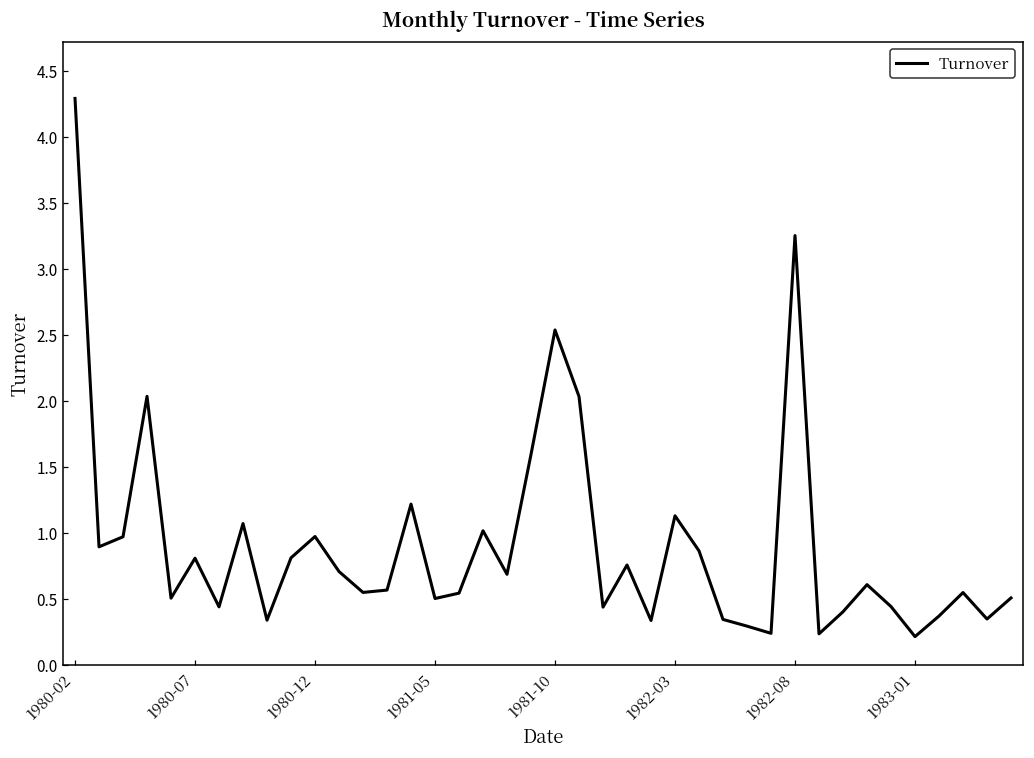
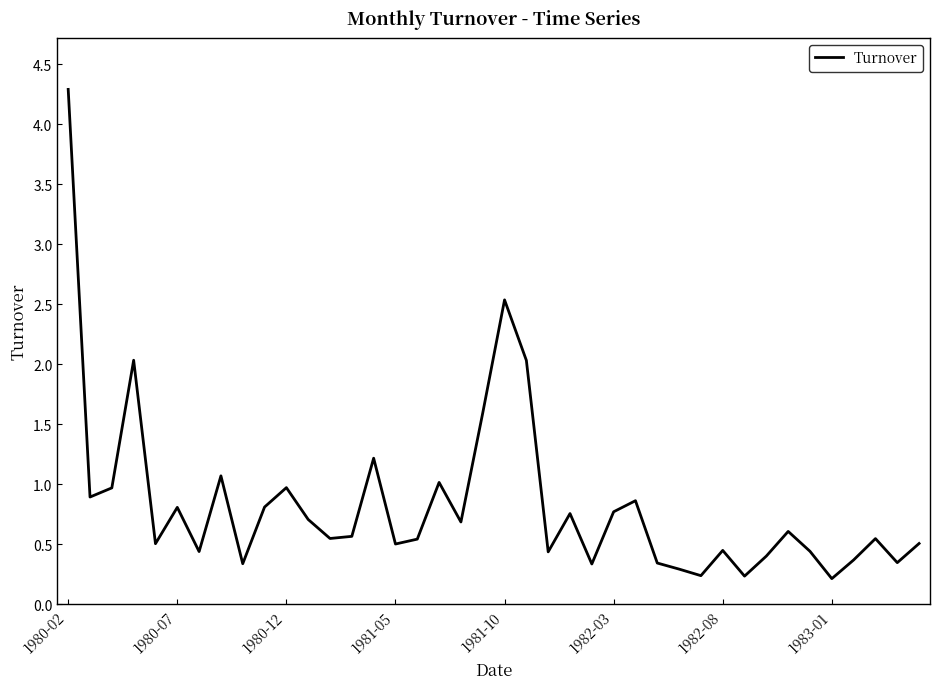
  {
    "1980-02": 4.29,
    "1980-07": 0.81,
    "1980-12": 0.97,
    "1981-05": 0.50,
    "1981-10": 2.54,
-   "1982-03": 1.13,
-   "1982-08": 3.25,
+   "1982-03": 0.77,
+   "1982-08": 0.45,
    "1983-01": 0.21
  }
